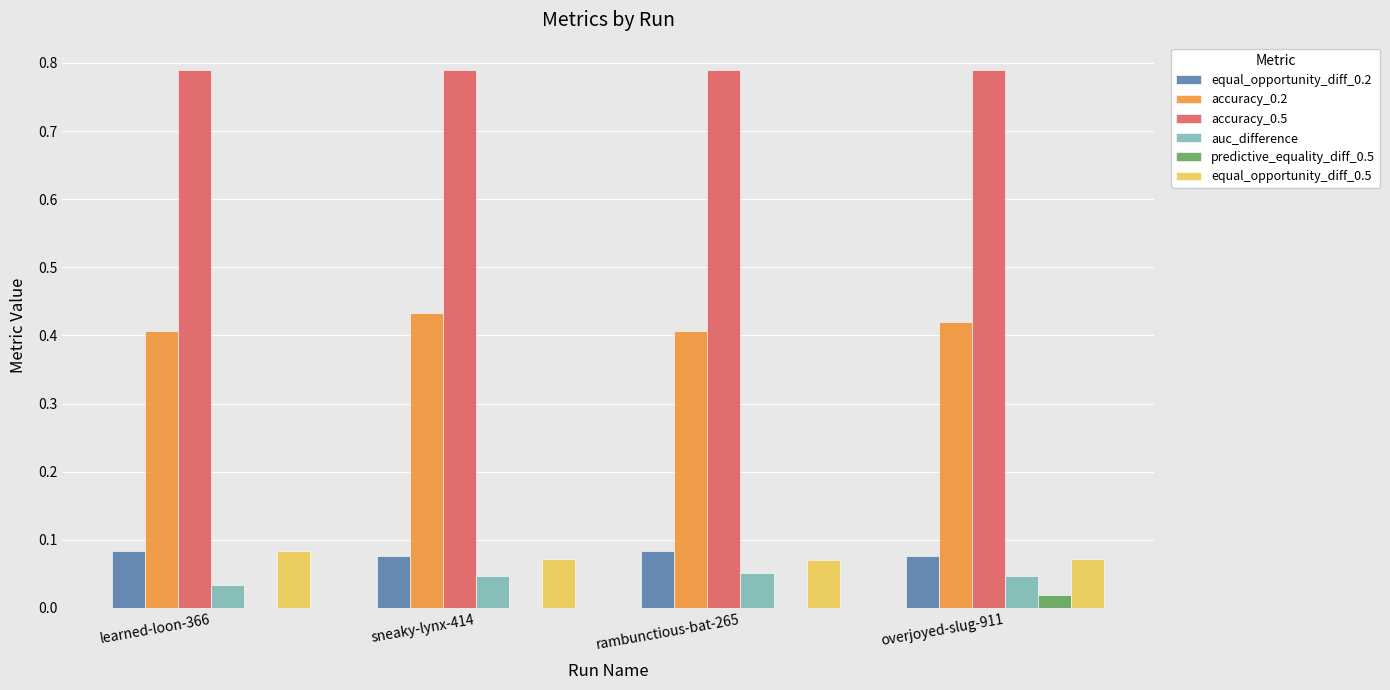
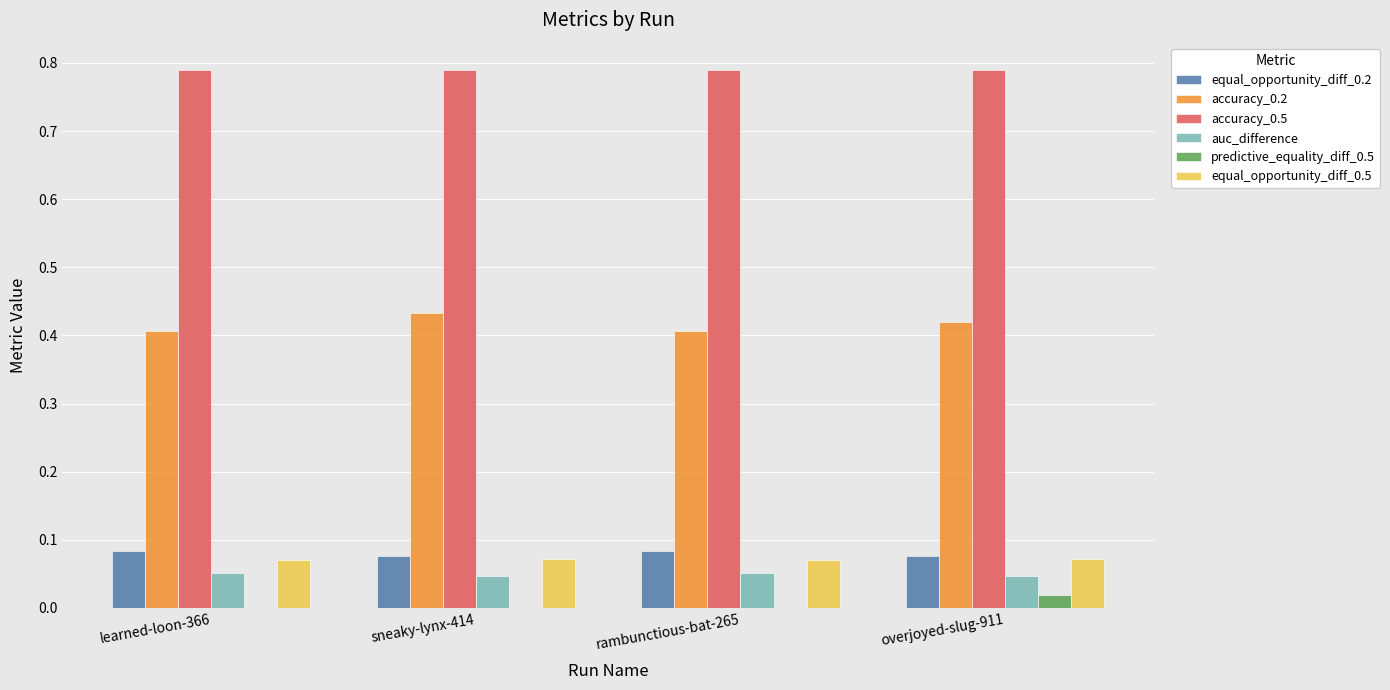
  {
    "equal_opportunity_diff_0.2": {
      "learned-loon-366": 0.08,
      "sneaky-lynx-414": 0.08,
      "rambunctious-bat-265": 0.08,
      "overjoyed-slug-911": 0.08
    },
    "accuracy_0.2": {
      "learned-loon-366": 0.41,
      "sneaky-lynx-414": 0.43,
      "rambunctious-bat-265": 0.41,
      "overjoyed-slug-911": 0.42
    },
    "accuracy_0.5": {
      "learned-loon-366": 0.79,
      "sneaky-lynx-414": 0.79,
      "rambunctious-bat-265": 0.79,
      "overjoyed-slug-911": 0.79
    },
    "auc_difference": {
-     "learned-loon-366": 0.03,
+     "learned-loon-366": 0.05,
      "sneaky-lynx-414": 0.05,
      "rambunctious-bat-265": 0.05,
      "overjoyed-slug-911": 0.05
    },
    "predictive_equality_diff_0.5": {
      "overjoyed-slug-911": 0.02
    },
    "equal_opportunity_diff_0.5": {
-     "learned-loon-366": 0.08,
+     "learned-loon-366": 0.07,
      "sneaky-lynx-414": 0.07,
      "rambunctious-bat-265": 0.07,
      "overjoyed-slug-911": 0.07
    }
  }
